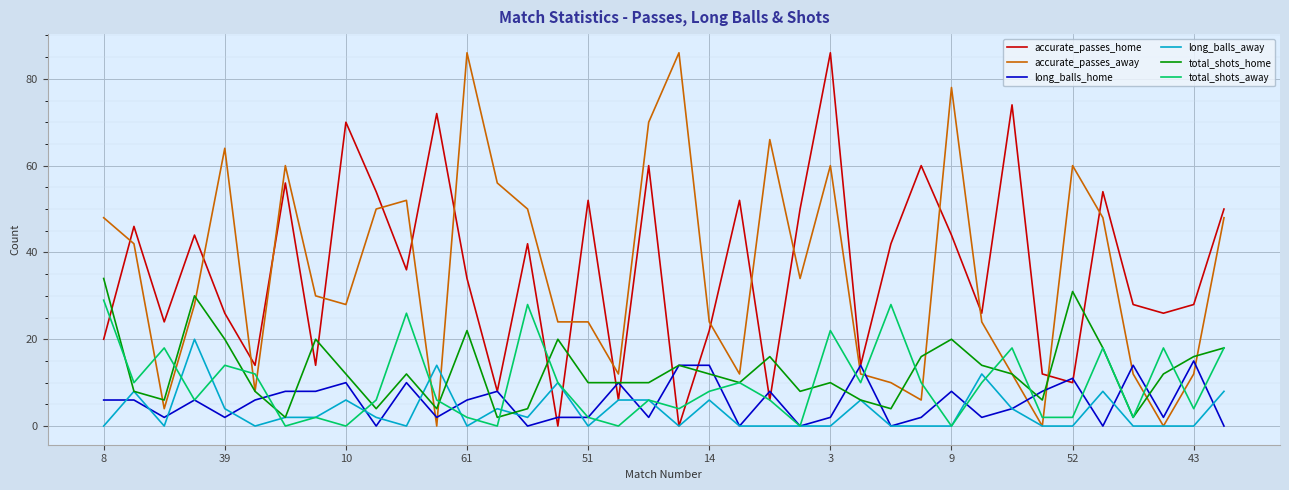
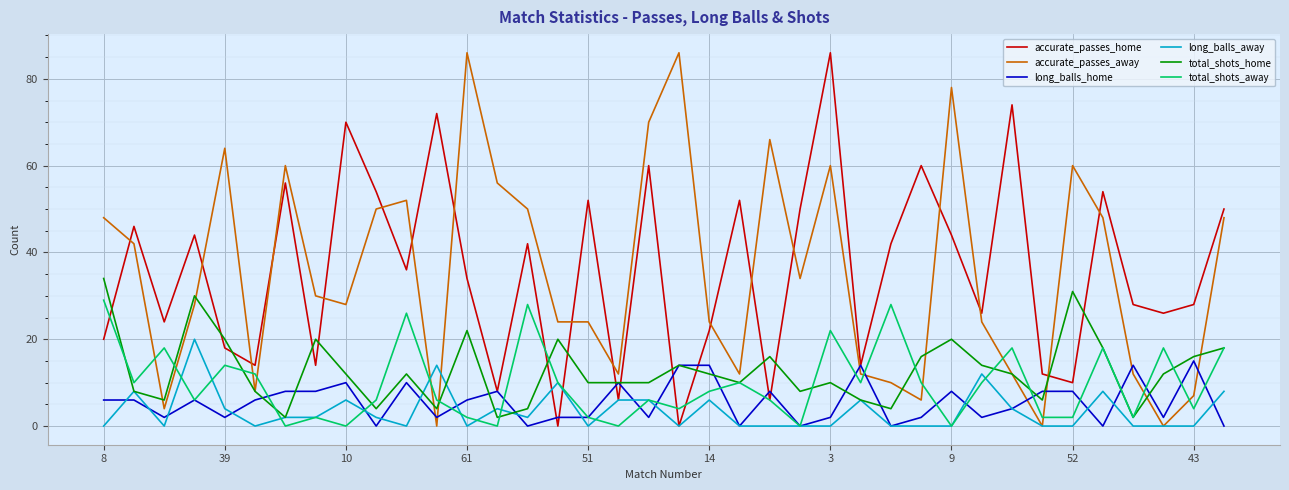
  {
    "accurate_passes_home": {
      "8": 20,
-     "39": 26,
+     "39": 18,
      "61": 34,
      "51": 52,
      "52": 10,
      "43": 28
    },
    "accurate_passes_away": {
      "8": 48,
      "39": 64,
      "61": 86,
      "51": 24,
      "52": 60,
-     "43": 12
+     "43": 7
    },
    "long_balls_home": {
      "8": 6,
      "39": 2,
      "61": 6,
-     "52": 11,
+     "52": 8,
      "43": 15
    },
    "long_balls_away": {
      "8": 0,
      "39": 4,
      "61": 0,
      "51": 0,
      "52": 0,
      "43": 0
    },
    "total_shots_home": {
      "8": 34,
      "39": 20,
      "61": 22,
      "51": 10,
      "52": 31,
      "43": 16
    },
    "total_shots_away": {
      "8": 29,
      "39": 14,
      "61": 2,
      "52": 2,
      "43": 4
    }
  }
